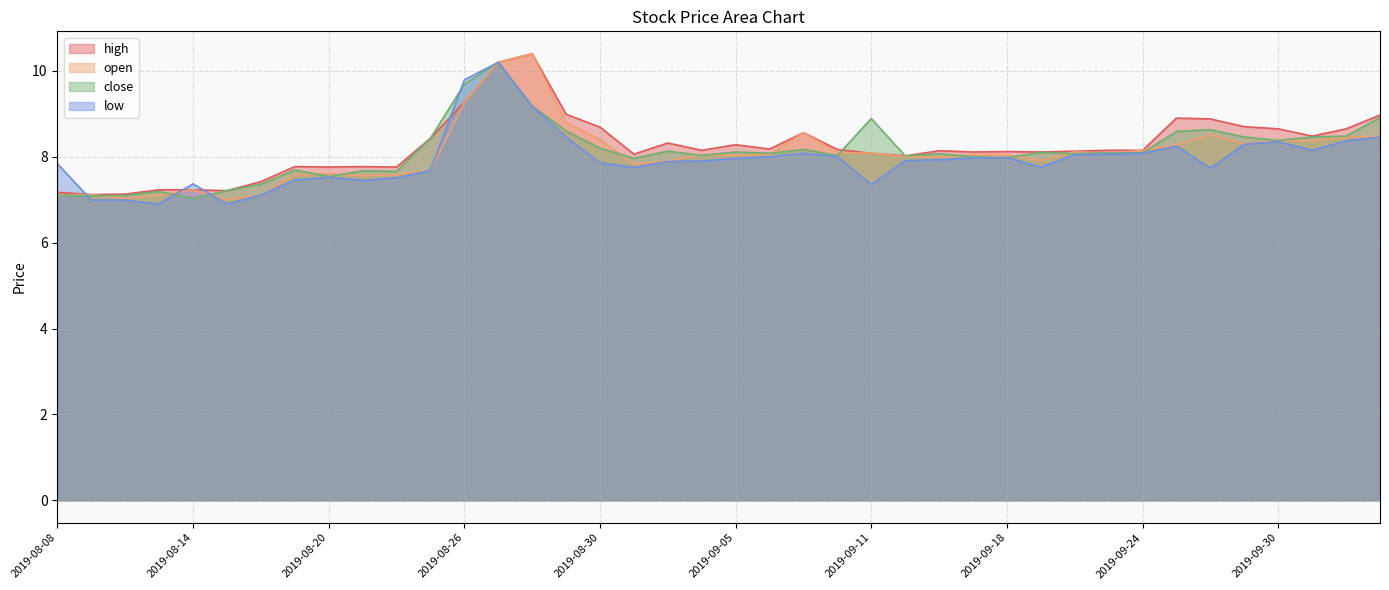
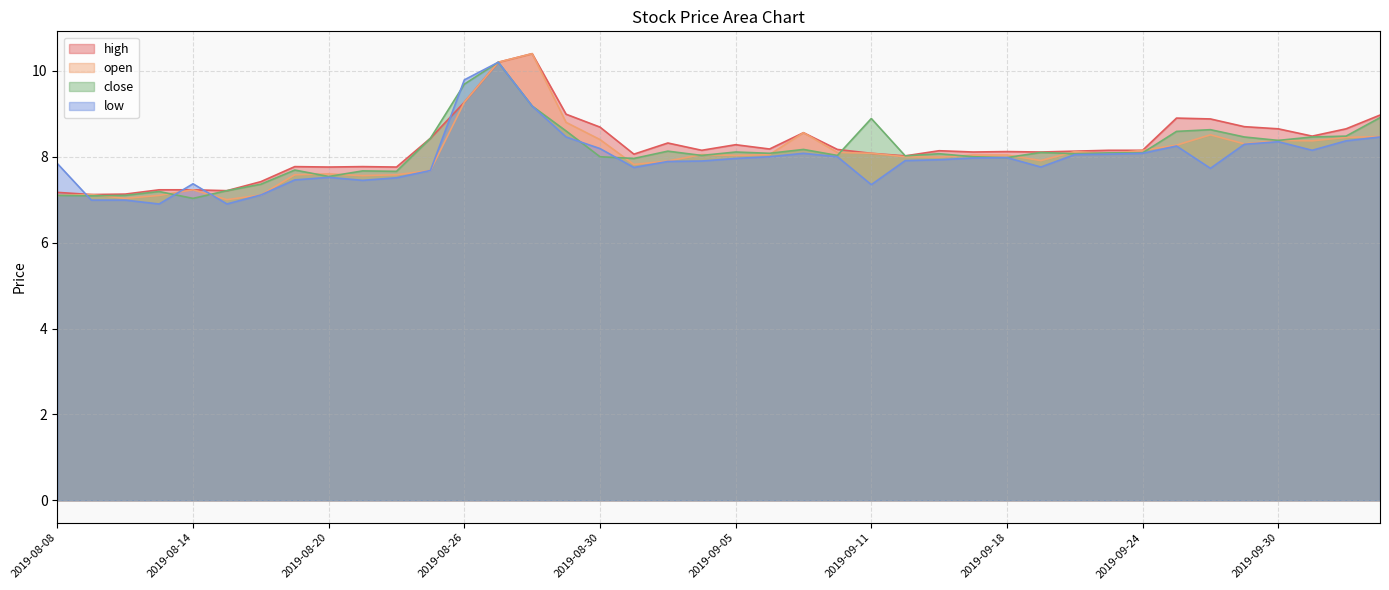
  {
    "close": {
      "2019-08-14": 7.0,
      "2019-08-26": 9.7,
-     "2019-08-30": 8.2,
+     "2019-08-30": 8.0,
      "2019-09-05": 8.1,
      "2019-09-11": 8.9
    },
    "low": {
      "2019-08-08": 7.8,
      "2019-08-14": 7.4,
      "2019-08-26": 9.8,
-     "2019-08-30": 7.9,
+     "2019-08-30": 8.2,
      "2019-09-05": 8.0,
      "2019-09-11": 7.4
    }
  }
